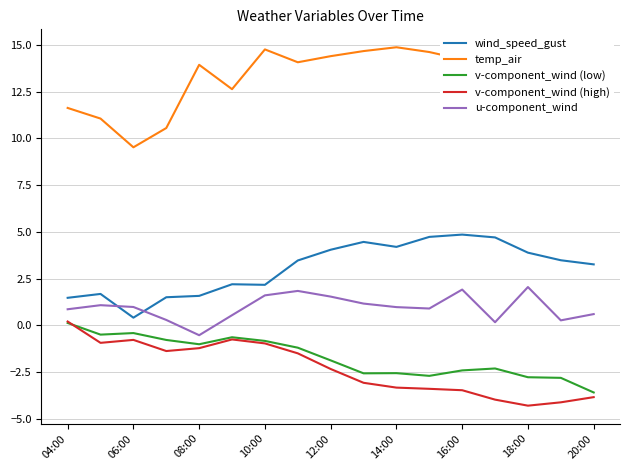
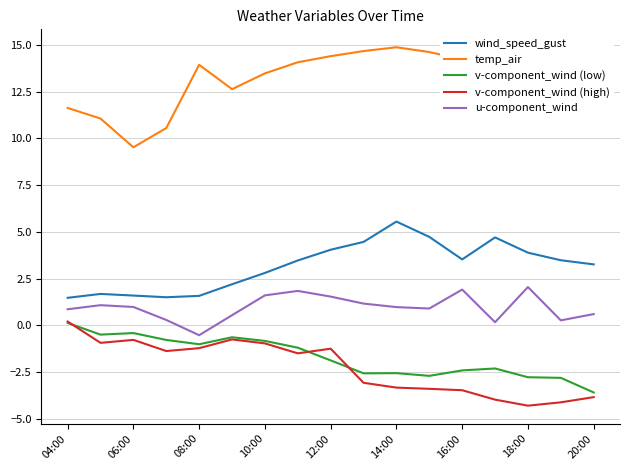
  {
    "wind_speed_gust": {
      "04:00": 1.5,
-     "06:00": 0.4,
+     "06:00": 1.6,
      "08:00": 1.6,
-     "10:00": 2.2,
+     "10:00": 2.8,
      "12:00": 4.0,
-     "14:00": 4.2,
-     "16:00": 4.9,
+     "14:00": 5.6,
+     "16:00": 3.5,
      "18:00": 3.9,
      "20:00": 3.3
    },
    "temp_air": {
      "04:00": 11.6,
      "06:00": 9.5,
      "08:00": 13.9,
-     "10:00": 14.8,
+     "10:00": 13.5,
      "12:00": 14.4,
      "14:00": 14.9
    },
    "v-component_wind (low)": {
      "06:00": -0.4,
      "08:00": -1.0,
      "12:00": -1.9,
      "14:00": -2.6,
      "16:00": -2.4,
      "18:00": -2.8,
      "20:00": -3.6
    },
    "v-component_wind (high)": {
      "06:00": -0.8,
      "08:00": -1.2,
-     "12:00": -2.3,
+     "12:00": -1.2,
      "14:00": -3.3,
      "16:00": -3.5,
      "18:00": -4.3,
      "20:00": -3.8
    },
    "u-component_wind": {
      "04:00": 0.9,
      "06:00": 1.0,
      "08:00": -0.5,
      "10:00": 1.6,
      "12:00": 1.5,
      "14:00": 1.0,
      "16:00": 1.9,
      "18:00": 2.0,
      "20:00": 0.6
    }
  }
